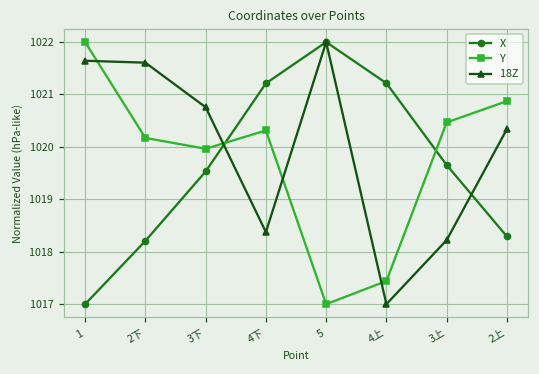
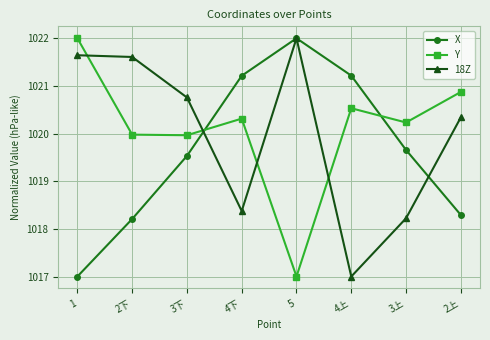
  {
    "Y": {
      "1": 1022.0,
-     "2下": 1020.2,
+     "2下": 1020.0,
      "3下": 1020.0,
      "4下": 1020.3,
      "5": 1017.0,
-     "4上": 1017.4,
-     "3上": 1020.5,
+     "4上": 1020.5,
+     "3上": 1020.2,
      "2上": 1020.9
    }
  }
